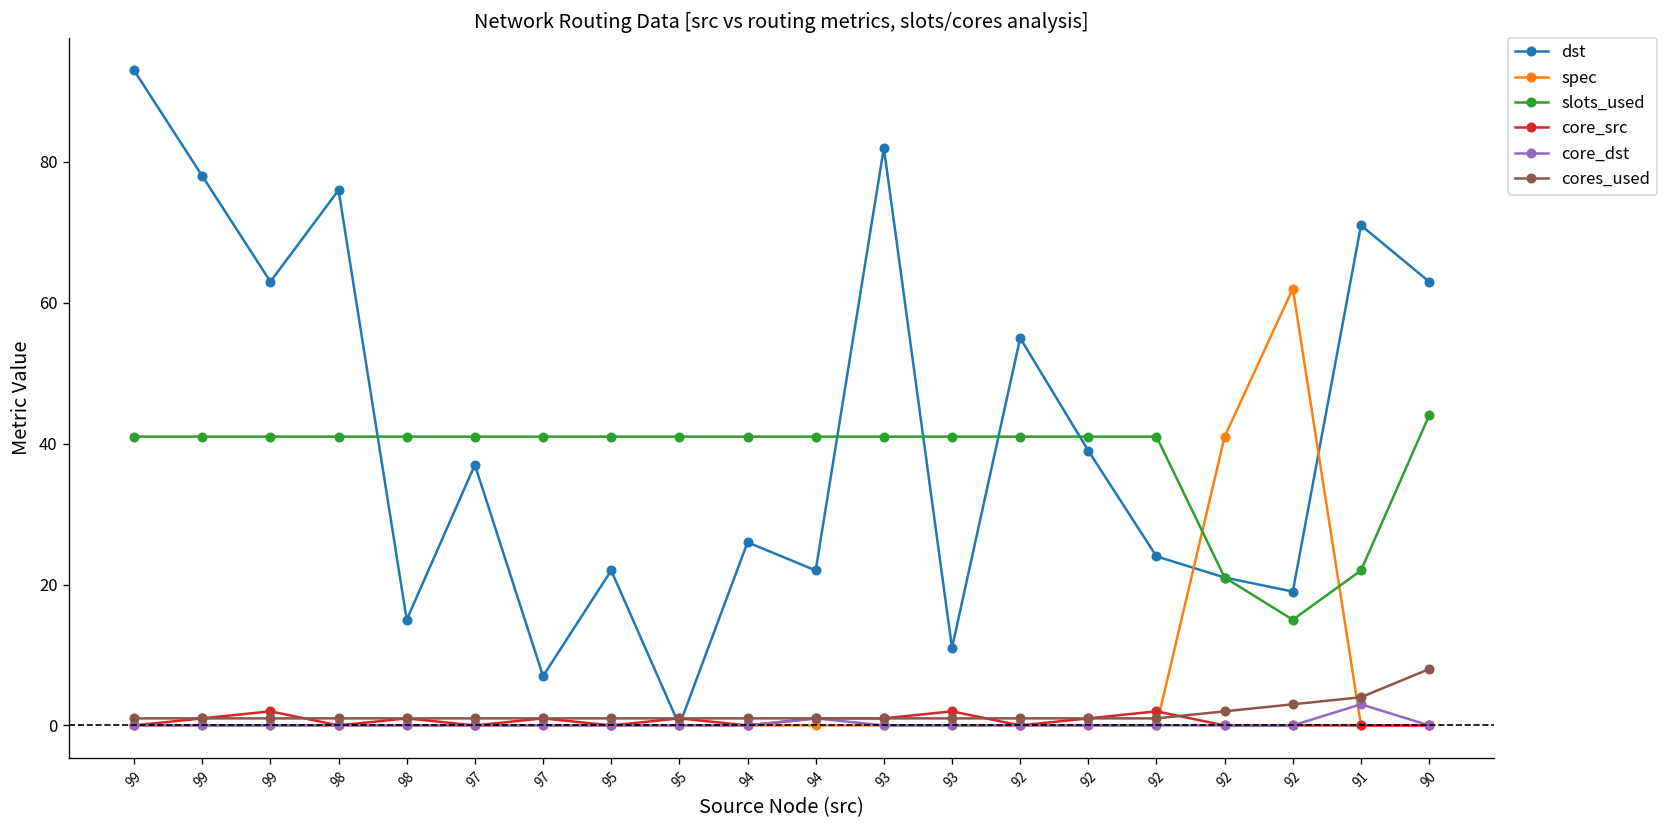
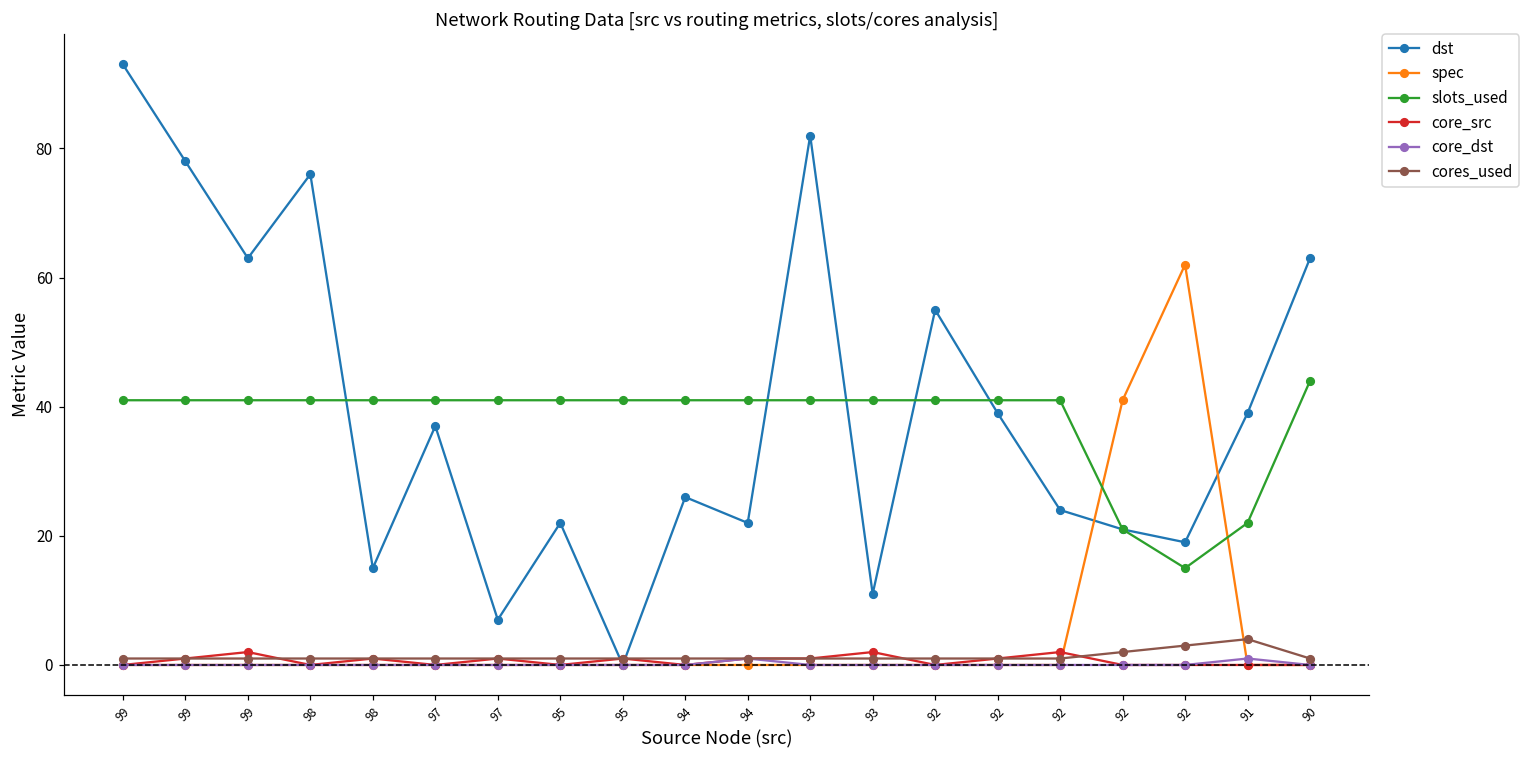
  {
    "dst": {
-     "91": 71,
+     "91": 39,
      "90": 63
    },
    "slots_used": {
      "91": 22,
      "90": 44
    },
    "core_dst": {
-     "91": 3
+     "91": 1
    },
    "cores_used": {
      "91": 4,
-     "90": 8
+     "90": 1
    }
  }
